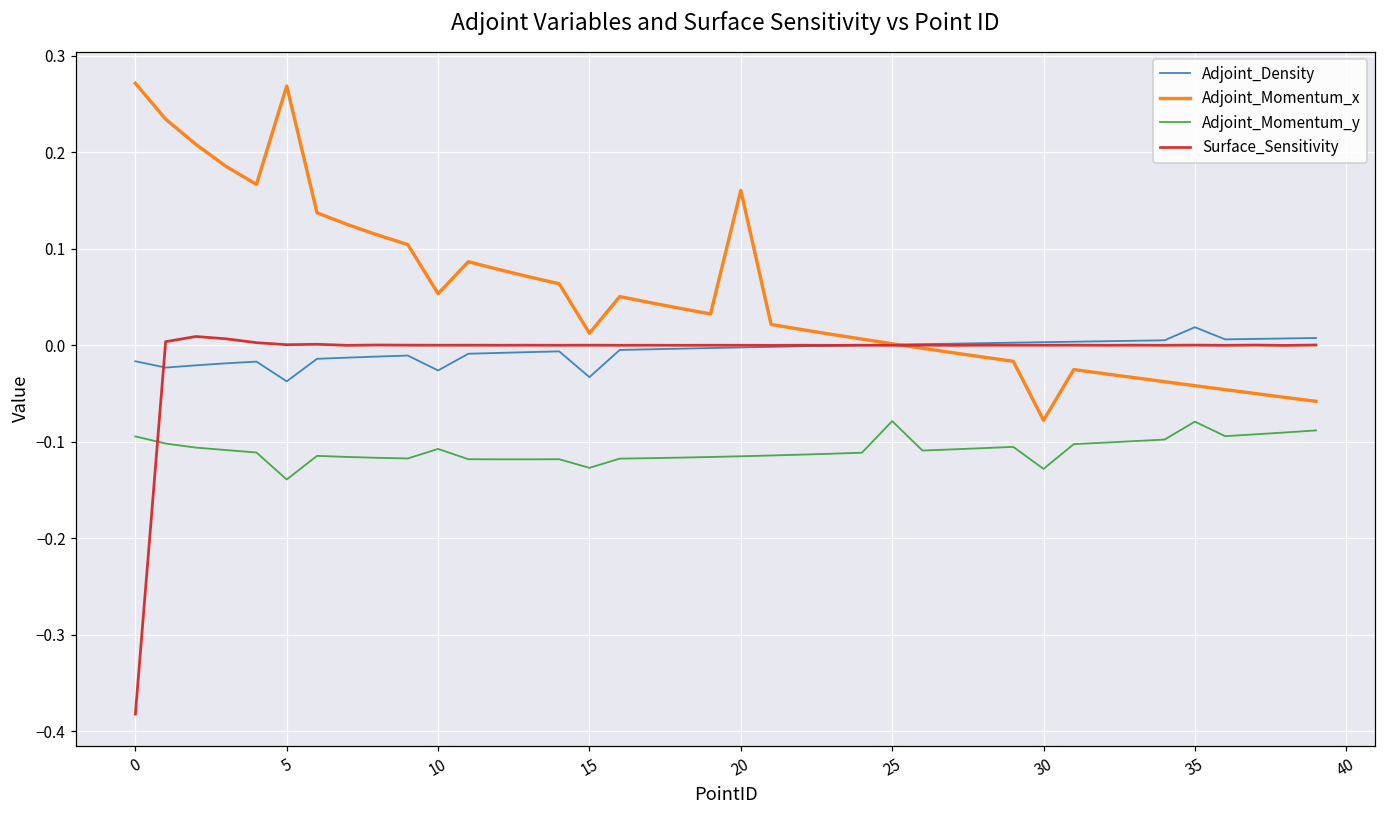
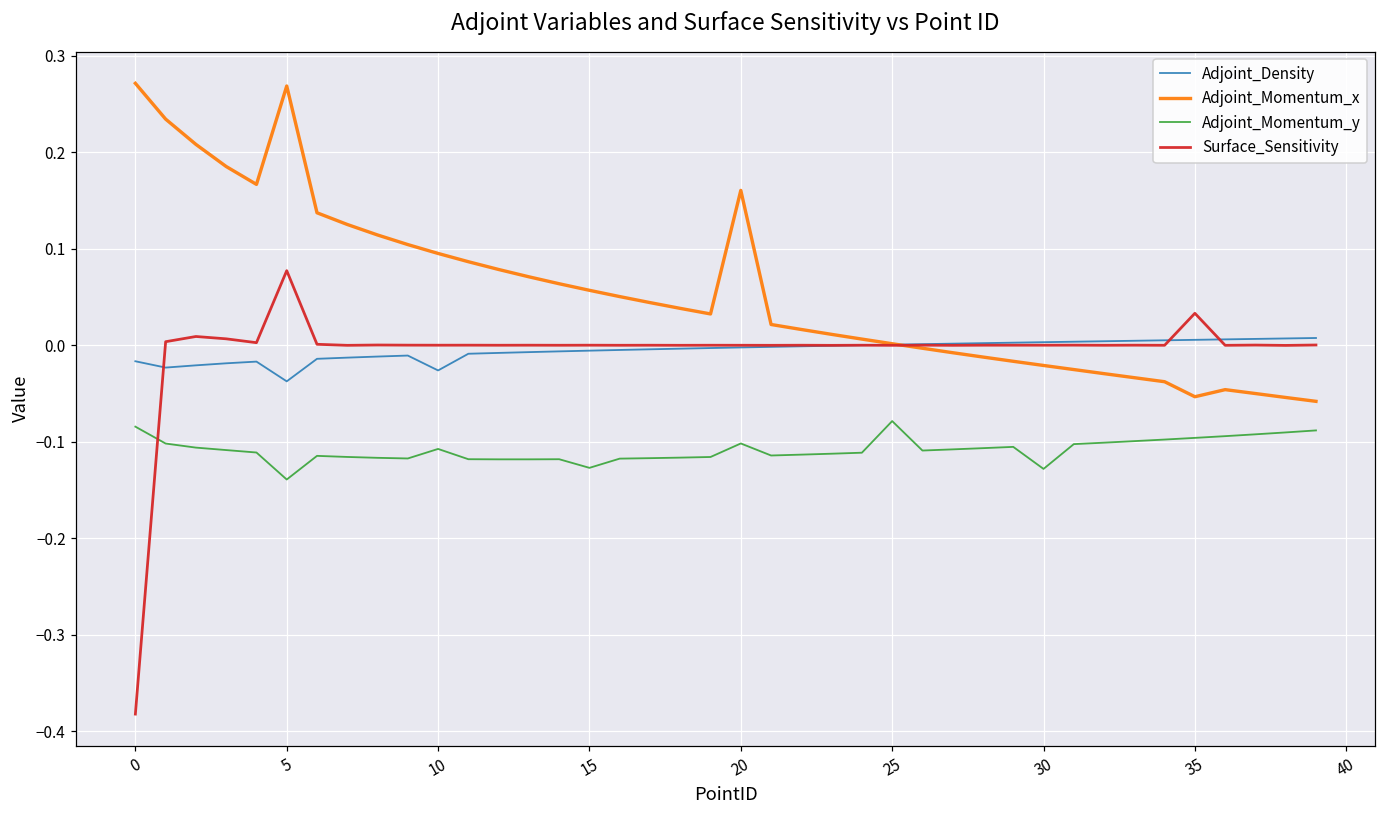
  {
    "Adjoint_Density": {
      "0": -0.02,
      "5": -0.04,
      "10": -0.03,
-     "15": -0.03,
+     "15": -0.01,
      "30": 0.00,
-     "35": 0.02
+     "35": 0.01
    },
    "Adjoint_Momentum_x": {
      "0": 0.27,
      "5": 0.27,
-     "10": 0.05,
-     "15": 0.01,
+     "10": 0.10,
+     "15": 0.06,
      "20": 0.16,
-     "30": -0.08,
-     "35": -0.04
+     "30": -0.02,
+     "35": -0.05
    },
    "Adjoint_Momentum_y": {
-     "0": -0.09,
+     "0": -0.08,
      "5": -0.14,
      "10": -0.11,
      "15": -0.13,
-     "20": -0.12,
+     "20": -0.10,
      "25": -0.08,
      "30": -0.13,
-     "35": -0.08
+     "35": -0.10
    },
    "Surface_Sensitivity": {
      "0": -0.38,
-     "5": 0.00,
+     "5": 0.08,
      "10": 0.00,
      "15": 0.00,
      "30": 0.00,
-     "35": 0.00
+     "35": 0.03
    }
  }
